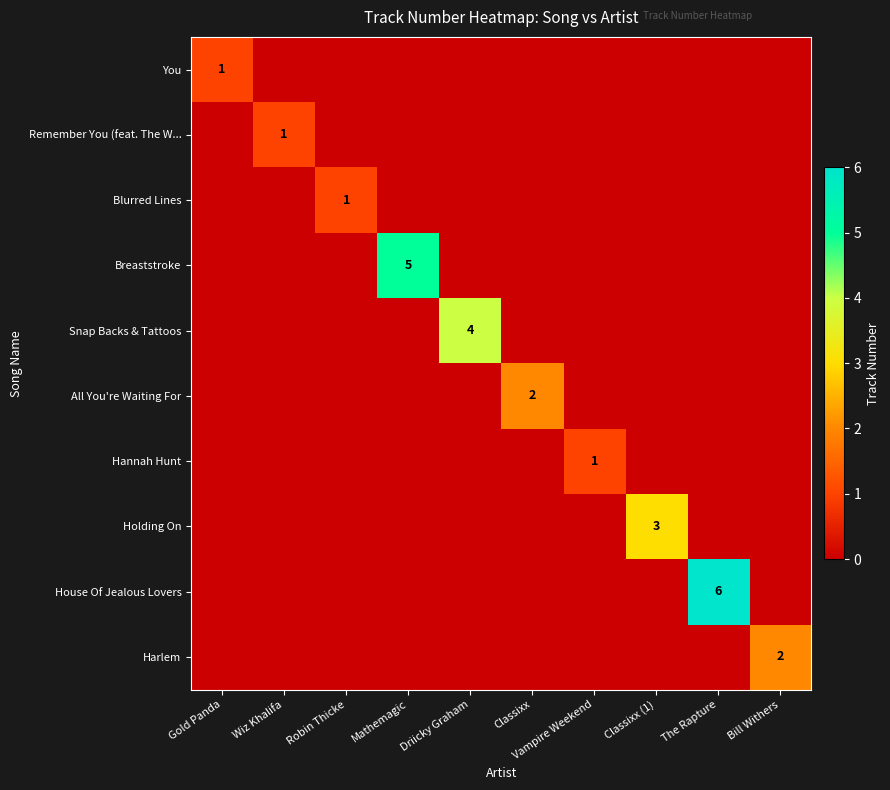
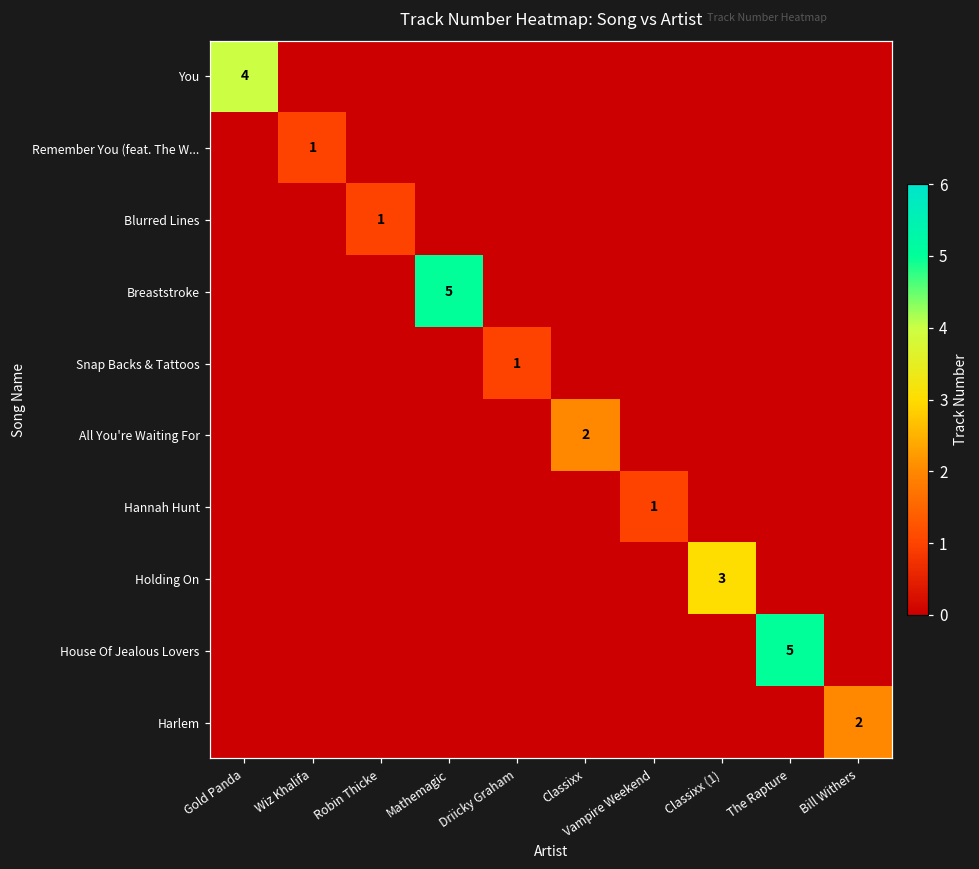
  {
    "You": {
-     "Gold Panda": 1
+     "Gold Panda": 4
    },
    "Remember You (feat. The W...": {
      "Wiz Khalifa": 1
    },
    "Blurred Lines": {
      "Robin Thicke": 1
    },
    "Breaststroke": {
      "Mathemagic": 5
    },
    "Snap Backs & Tattoos": {
-     "Driicky Graham": 4
+     "Driicky Graham": 1
    },
    "All You're Waiting For": {
      "Classixx": 2
    },
    "Hannah Hunt": {
      "Vampire Weekend": 1
    },
    "Holding On": {
      "Classixx (1)": 3
    },
    "House Of Jealous Lovers": {
-     "The Rapture": 6
+     "The Rapture": 5
    },
    "Harlem": {
      "Bill Withers": 2
    }
  }
